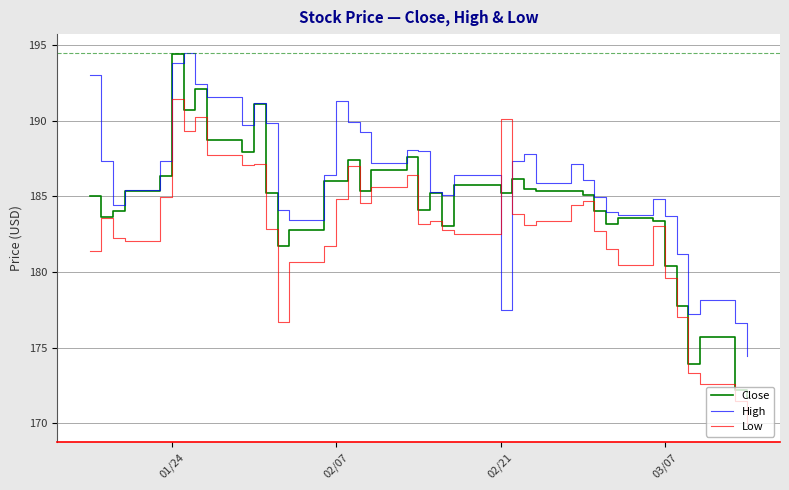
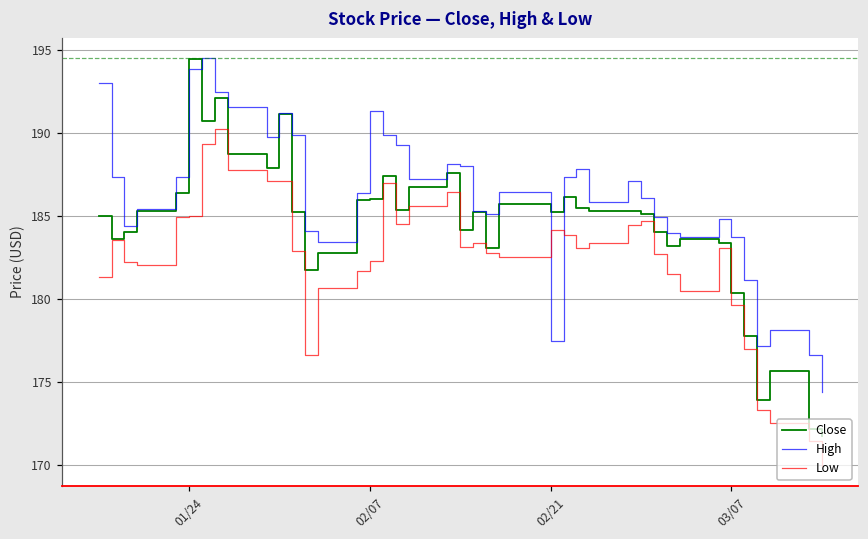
  {
    "Close": {
      "01/24": 194.4,
      "02/07": 186.0,
      "02/21": 185.3,
      "03/07": 180.4
    },
    "High": {
      "01/24": 193.8,
      "02/07": 191.3,
      "02/21": 177.5,
      "03/07": 183.7
    },
    "Low": {
-     "01/24": 191.4,
-     "02/07": 184.8,
-     "02/21": 190.1,
+     "01/24": 185.0,
+     "02/07": 182.3,
+     "02/21": 184.1,
      "03/07": 179.6
    }
  }
